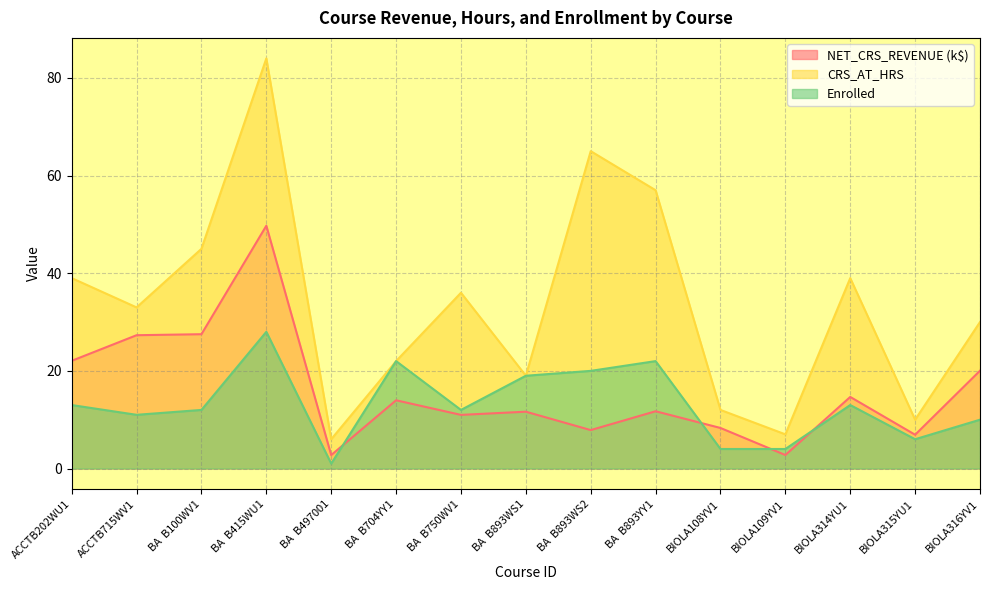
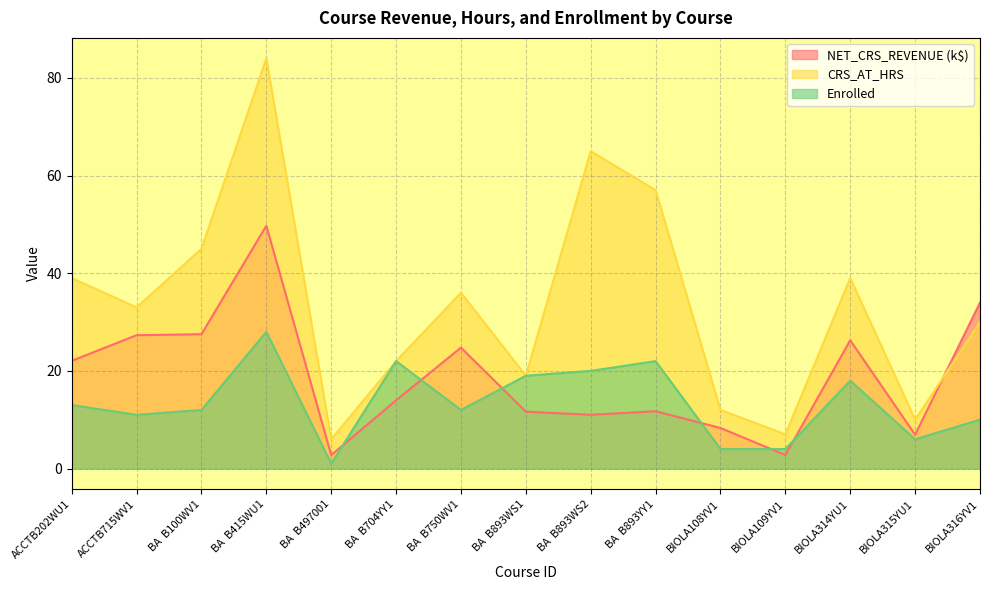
  {
    "NET_CRS_REVENUE (k$)": {
      "ACCTB202WU1": 22,
      "ACCTB715WV1": 27,
      "BA B100WV1": 28,
      "BA B415WU1": 50,
      "BA B497001": 3,
      "BA B704YY1": 14,
-     "BA B750WV1": 11,
+     "BA B750WV1": 25,
      "BA B893WS1": 12,
-     "BA B893WS2": 8,
+     "BA B893WS2": 11,
      "BA B893YY1": 12,
      "BIOLA108YV1": 8,
      "BIOLA109YV1": 3,
-     "BIOLA314YU1": 15,
+     "BIOLA314YU1": 26,
      "BIOLA315YU1": 7,
-     "BIOLA316YV1": 20
+     "BIOLA316YV1": 34
    },
    "CRS_AT_HRS": {
      "ACCTB202WU1": 39,
      "ACCTB715WV1": 33,
      "BA B100WV1": 45,
      "BA B415WU1": 84,
      "BA B497001": 6,
      "BA B750WV1": 36,
      "BA B893WS2": 65,
      "BA B893YY1": 57,
      "BIOLA108YV1": 12,
      "BIOLA109YV1": 7,
      "BIOLA314YU1": 39,
      "BIOLA315YU1": 10,
      "BIOLA316YV1": 30
    },
    "Enrolled": {
      "ACCTB202WU1": 13,
      "ACCTB715WV1": 11,
      "BA B100WV1": 12,
      "BA B415WU1": 28,
      "BA B497001": 1,
      "BA B750WV1": 12,
      "BA B893WS2": 20,
      "BA B893YY1": 22,
      "BIOLA108YV1": 4,
      "BIOLA109YV1": 4,
-     "BIOLA314YU1": 13,
+     "BIOLA314YU1": 18,
      "BIOLA315YU1": 6,
      "BIOLA316YV1": 10
    }
  }
